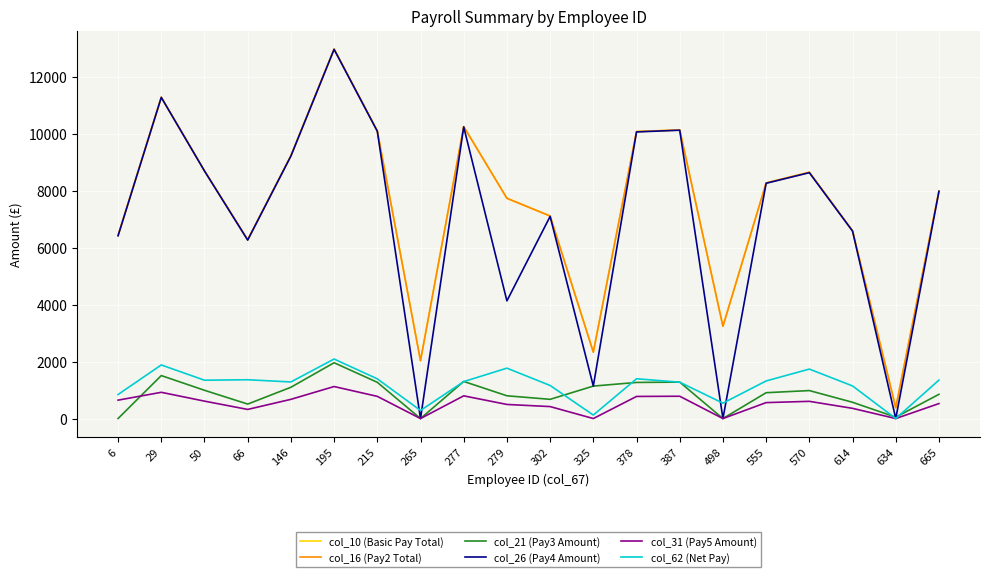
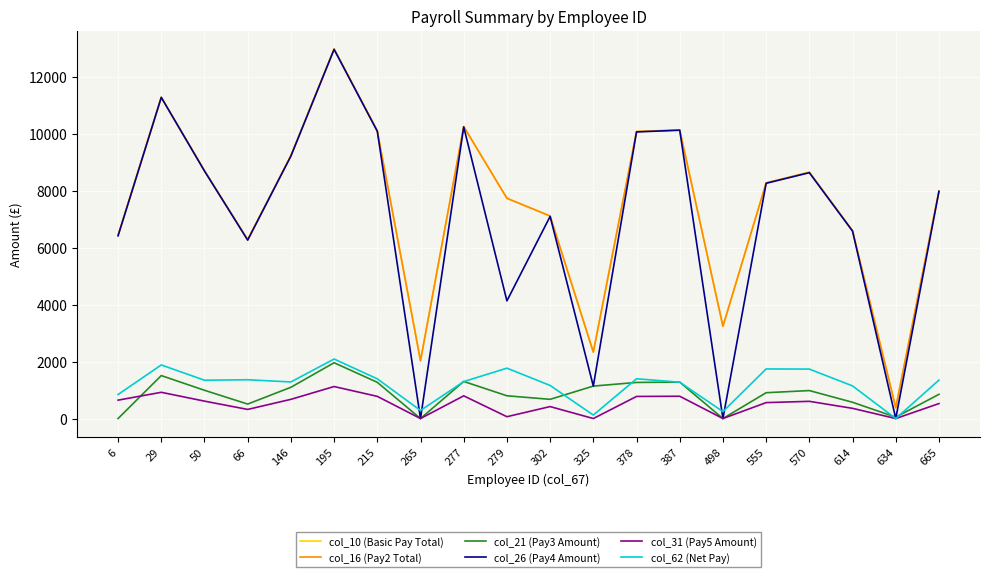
  {
    "col_16 (Pay2 Total)": {
      "265": 2000,
      "279": 7700,
      "325": 2300,
      "498": 3200,
      "634": 400
    },
    "col_21 (Pay3 Amount)": {
      "6": 0,
      "29": 1500,
      "50": 1000,
      "66": 500,
      "146": 1100,
      "195": 2000,
      "215": 1300,
      "279": 800,
      "302": 700,
      "378": 1300,
      "555": 900,
      "570": 1000,
      "614": 600,
      "665": 900
    },
    "col_26 (Pay4 Amount)": {
      "279": 4100
    },
    "col_31 (Pay5 Amount)": {
      "6": 600,
      "29": 900,
      "50": 600,
      "66": 300,
      "146": 700,
      "195": 1100,
      "215": 800,
      "277": 800,
-     "279": 500,
+     "279": 100,
      "302": 400,
      "325": 0,
      "378": 800,
      "387": 800,
      "555": 600,
      "570": 600,
      "614": 400,
      "665": 500
    },
    "col_62 (Net Pay)": {
      "6": 800,
      "29": 1900,
      "50": 1300,
      "66": 1400,
      "146": 1300,
      "195": 2100,
      "215": 1400,
      "265": 300,
      "279": 1800,
      "302": 1200,
      "325": 100,
      "378": 1400,
-     "498": 500,
-     "555": 1300,
+     "498": 200,
+     "555": 1700,
      "570": 1700,
      "614": 1100,
      "665": 1400
    }
  }
